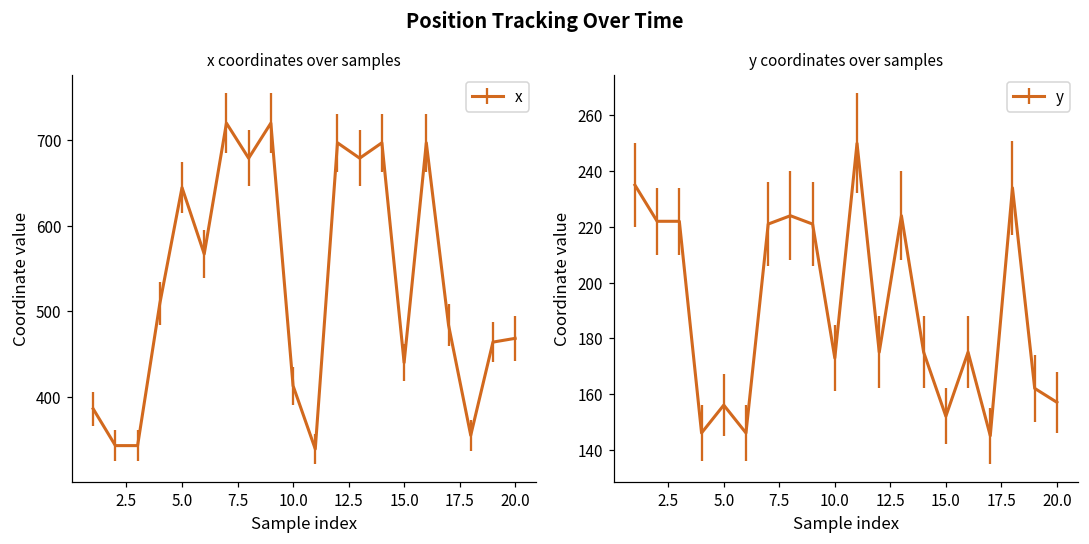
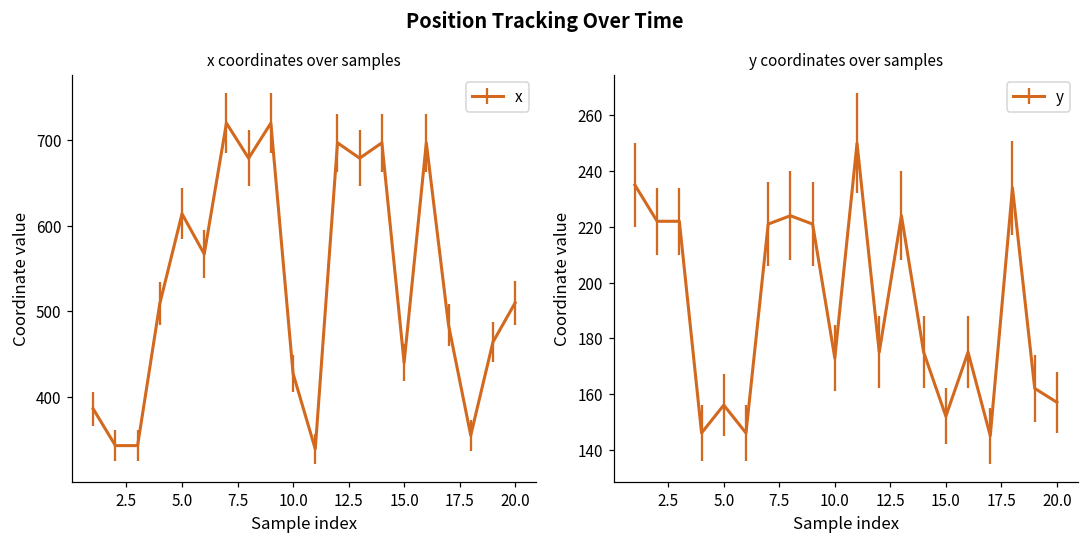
  {
    "x coordinates over samples": {
-     "5.0": 640,
-     "10.0": 410,
+     "5.0": 610,
+     "10.0": 430,
      "15.0": 440,
-     "20.0": 470
+     "20.0": 510
    },
    "y coordinates over samples": {
      "5.0": 156,
      "10.0": 173,
      "15.0": 152,
      "20.0": 157
    }
  }
